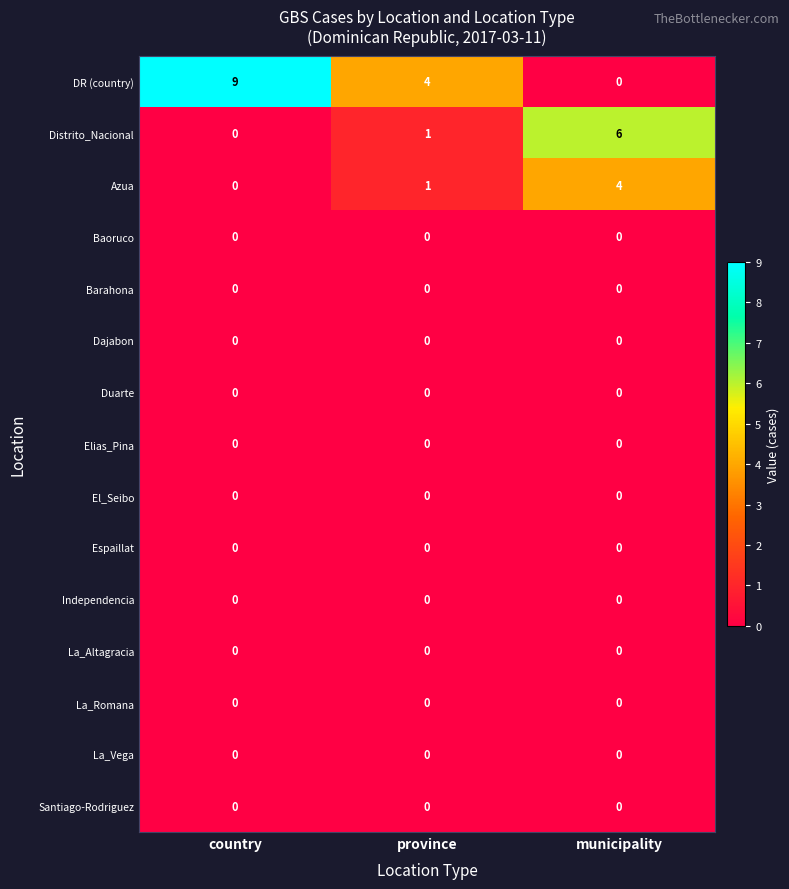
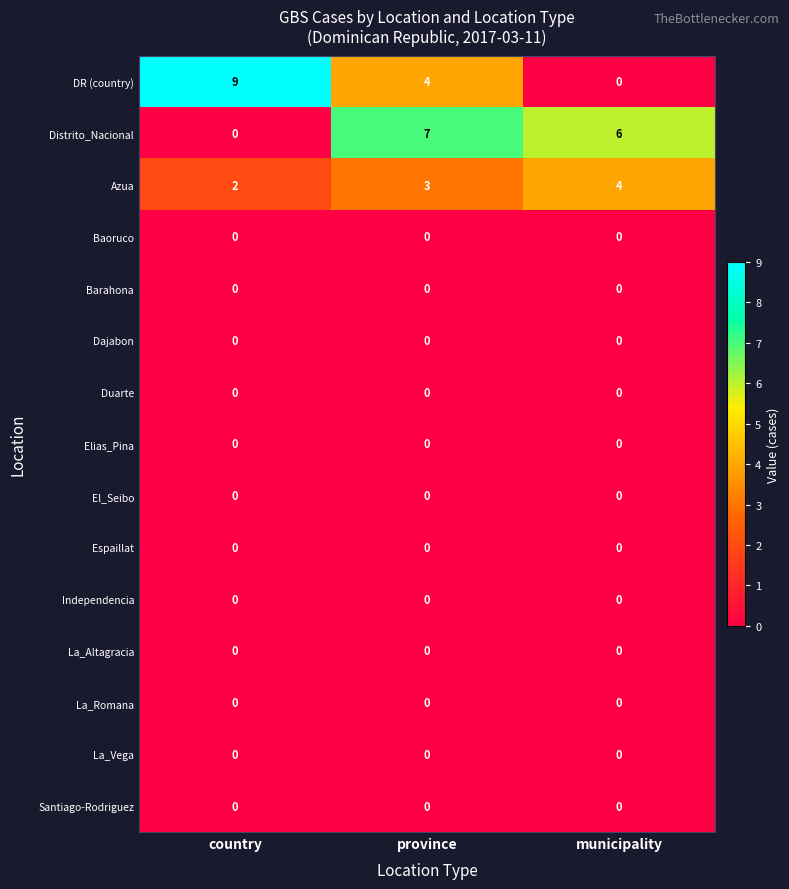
  {
    "DR (country)": {
      "country": 9,
      "province": 4,
      "municipality": 0
    },
    "Distrito_Nacional": {
      "country": 0,
-     "province": 1,
+     "province": 7,
      "municipality": 6
    },
    "Azua": {
-     "country": 0,
-     "province": 1,
+     "country": 2,
+     "province": 3,
      "municipality": 4
    },
    "Baoruco": {
      "country": 0,
      "province": 0,
      "municipality": 0
    },
    "Barahona": {
      "country": 0,
      "province": 0,
      "municipality": 0
    },
    "Dajabon": {
      "country": 0,
      "province": 0,
      "municipality": 0
    },
    "Duarte": {
      "country": 0,
      "province": 0,
      "municipality": 0
    },
    "Elias_Pina": {
      "country": 0,
      "province": 0,
      "municipality": 0
    },
    "El_Seibo": {
      "country": 0,
      "province": 0,
      "municipality": 0
    },
    "Espaillat": {
      "country": 0,
      "province": 0,
      "municipality": 0
    },
    "Independencia": {
      "country": 0,
      "province": 0,
      "municipality": 0
    },
    "La_Altagracia": {
      "country": 0,
      "province": 0,
      "municipality": 0
    },
    "La_Romana": {
      "country": 0,
      "province": 0,
      "municipality": 0
    },
    "La_Vega": {
      "country": 0,
      "province": 0,
      "municipality": 0
    },
    "Santiago-Rodriguez": {
      "country": 0,
      "province": 0,
      "municipality": 0
    }
  }
